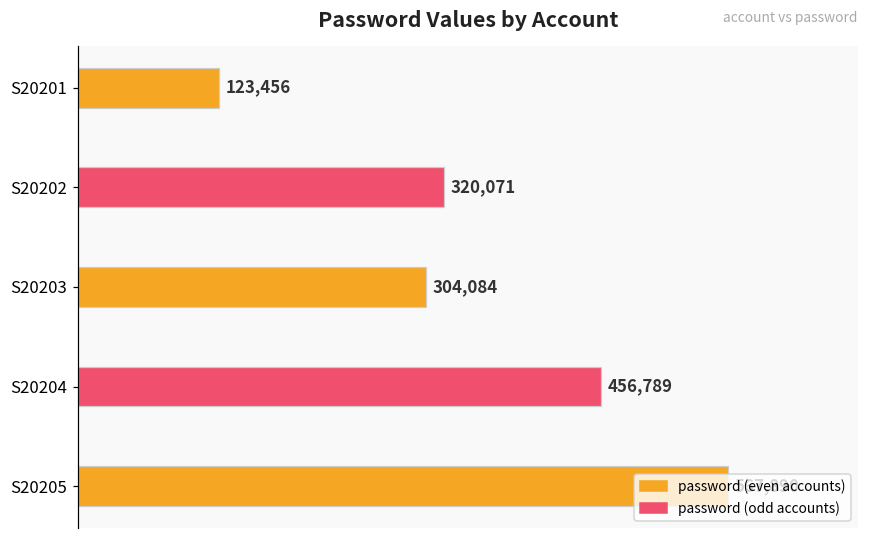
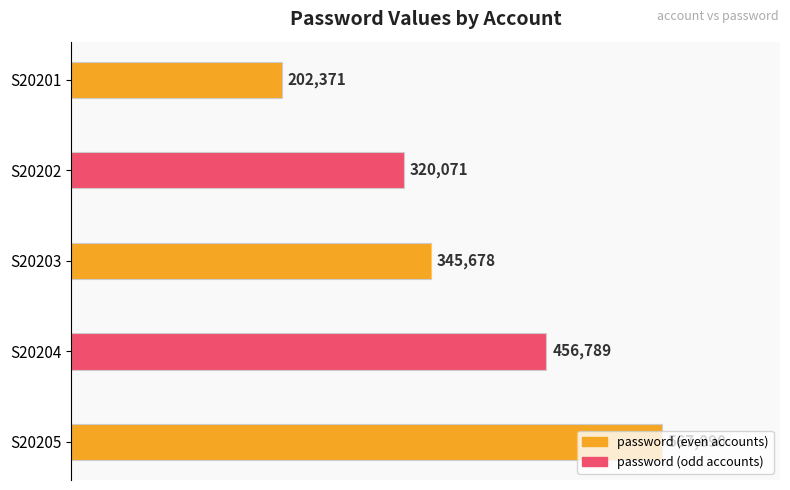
  {
-   "S20201": "123,456",
+   "S20201": "202,371",
    "S20202": "320,071",
-   "S20203": "304,084",
+   "S20203": "345,678",
    "S20204": "456,789"
  }
